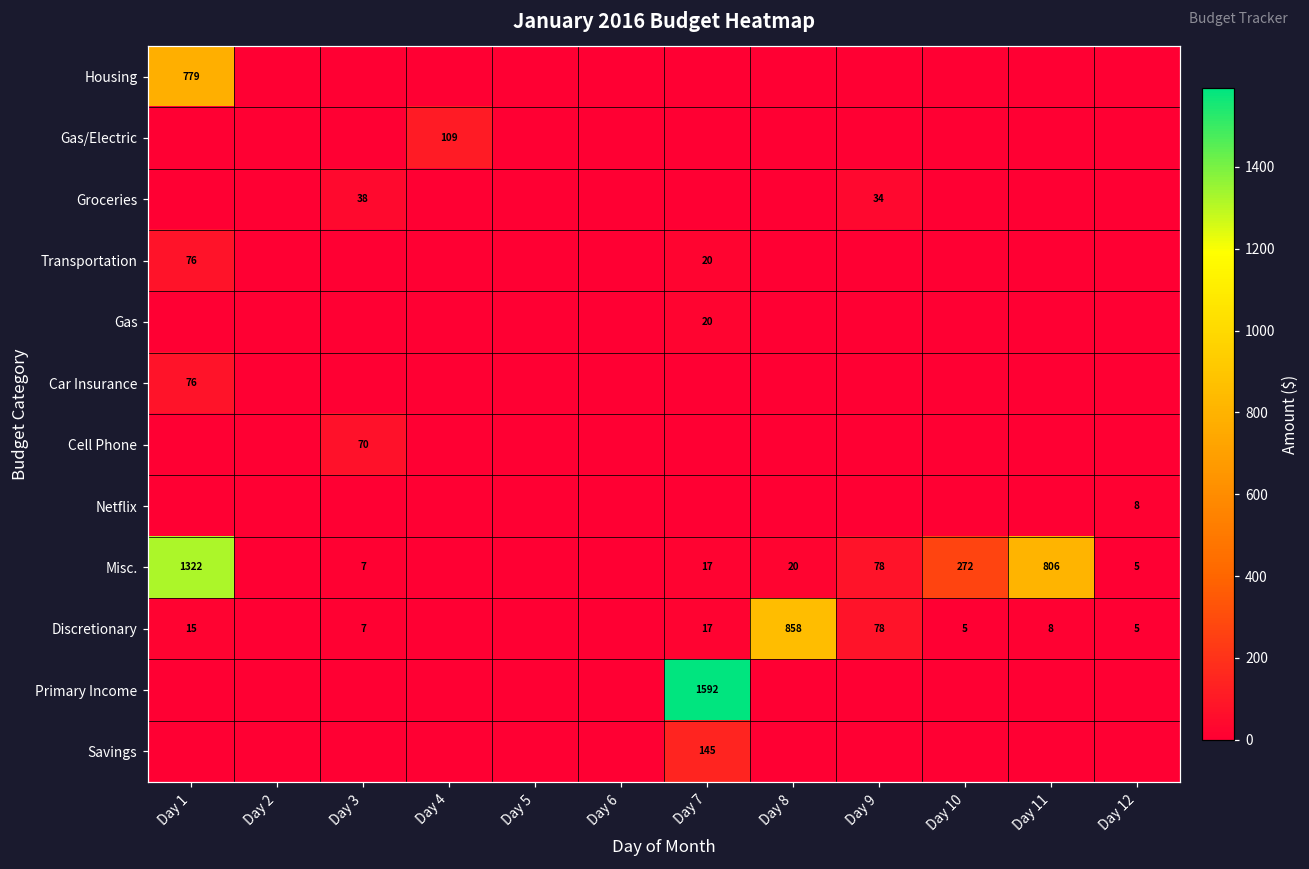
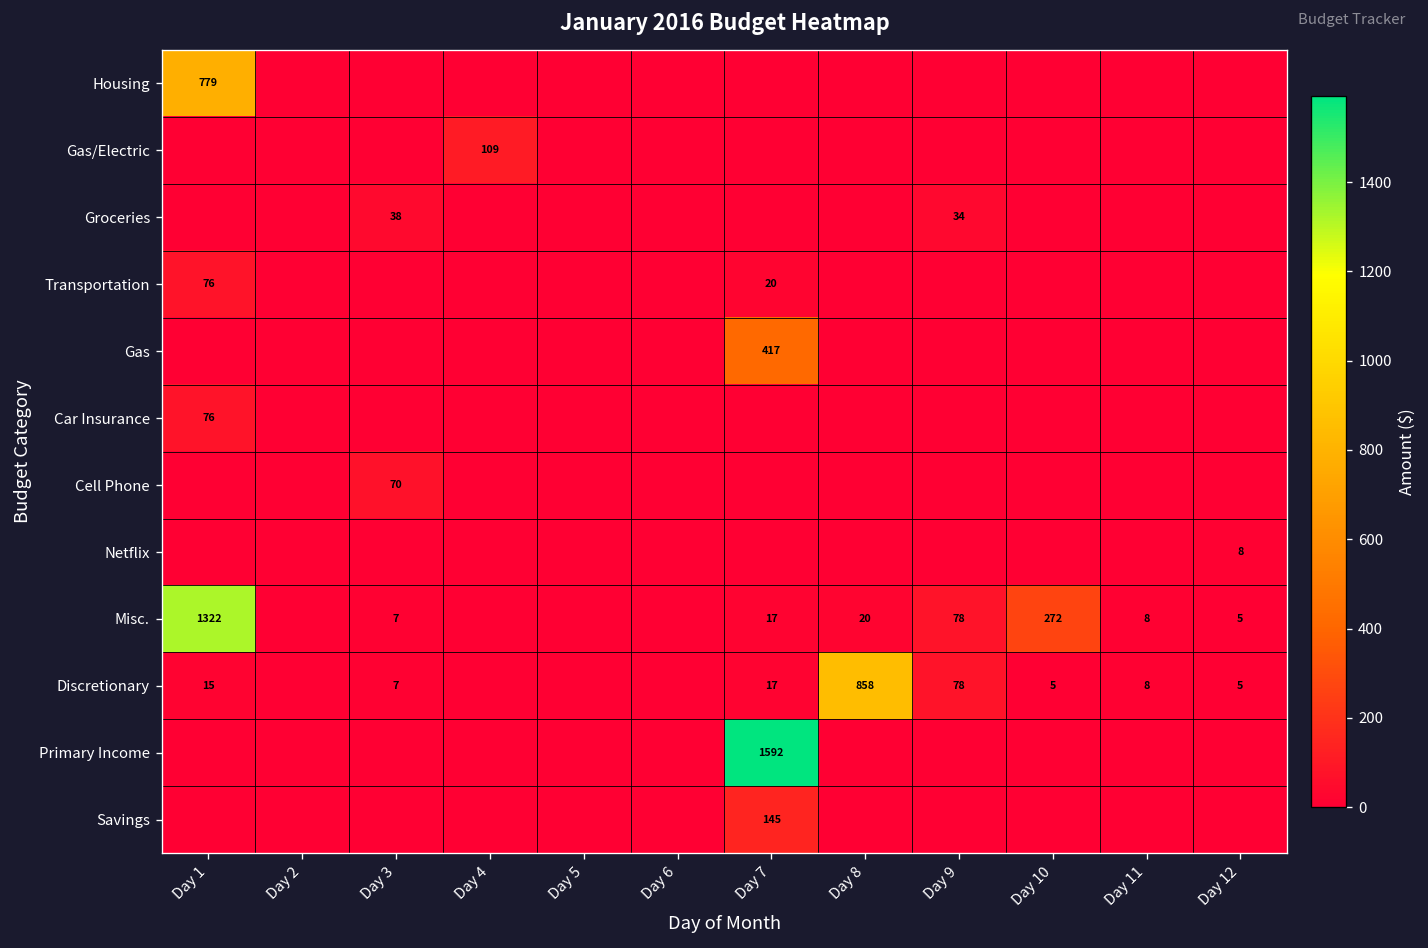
  {
    "Housing": {
      "Day 1": 779
    },
    "Gas/Electric": {
      "Day 4": 109
    },
    "Groceries": {
      "Day 3": 38,
      "Day 9": 34
    },
    "Transportation": {
      "Day 1": 76,
      "Day 7": 20
    },
    "Gas": {
-     "Day 7": 20
+     "Day 7": 417
    },
    "Car Insurance": {
      "Day 1": 76
    },
    "Cell Phone": {
      "Day 3": 70
    },
    "Netflix": {
      "Day 12": 8
    },
    "Misc.": {
      "Day 1": 1322,
      "Day 3": 7,
      "Day 7": 17,
      "Day 8": 20,
      "Day 9": 78,
      "Day 10": 272,
-     "Day 11": 806,
+     "Day 11": 8,
      "Day 12": 5
    },
    "Discretionary": {
      "Day 1": 15,
      "Day 3": 7,
      "Day 7": 17,
      "Day 8": 858,
      "Day 9": 78,
      "Day 10": 5,
      "Day 11": 8,
      "Day 12": 5
    },
    "Primary Income": {
      "Day 7": 1592
    },
    "Savings": {
      "Day 7": 145
    }
  }
